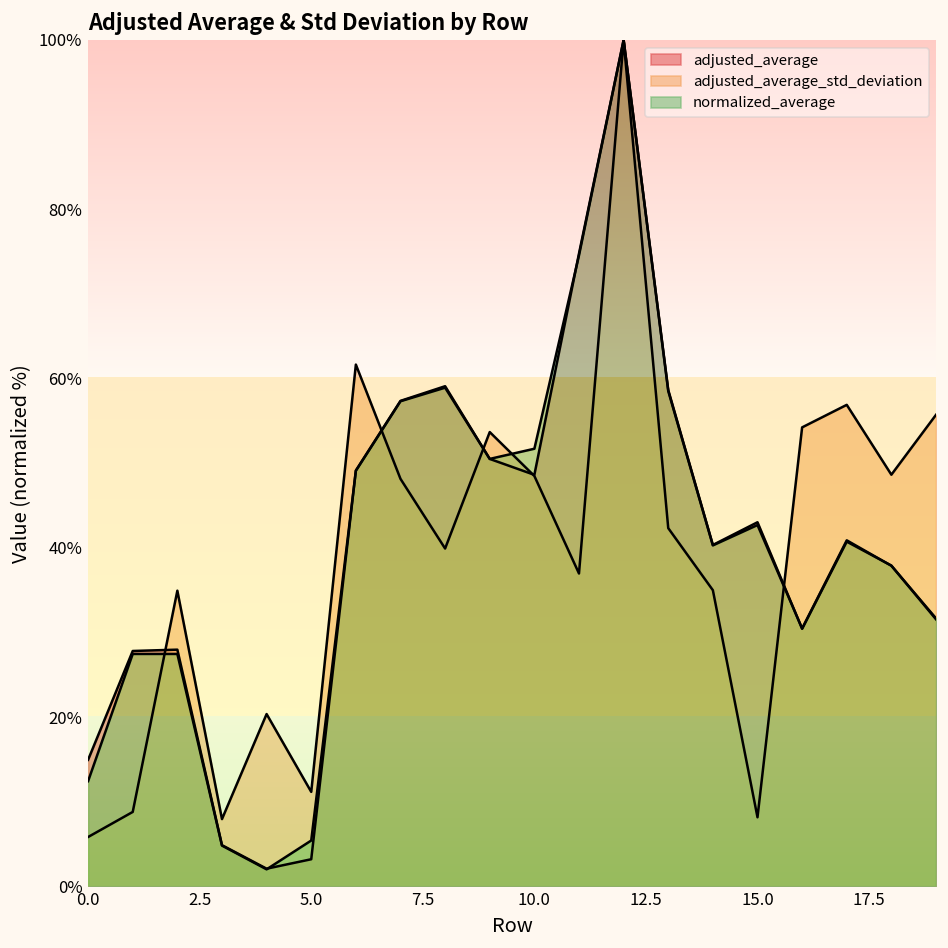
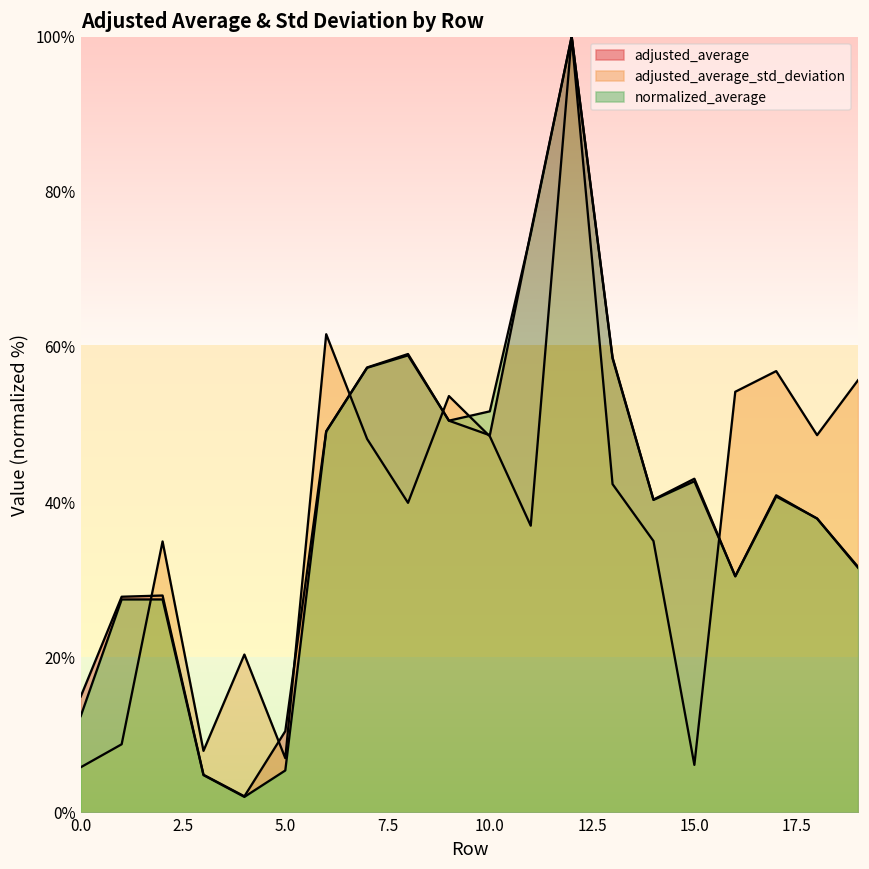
  {
    "adjusted_average": {
      "0.0": "15%",
-     "5.0": "3%"
+     "5.0": "10%"
    },
    "adjusted_average_std_deviation": {
      "0.0": "6%",
-     "5.0": "11%",
-     "15.0": "8%"
+     "5.0": "7%",
+     "15.0": "6%"
    },
    "normalized_average": {
      "0.0": "12%",
      "5.0": "5%",
      "10.0": "52%"
    }
  }
